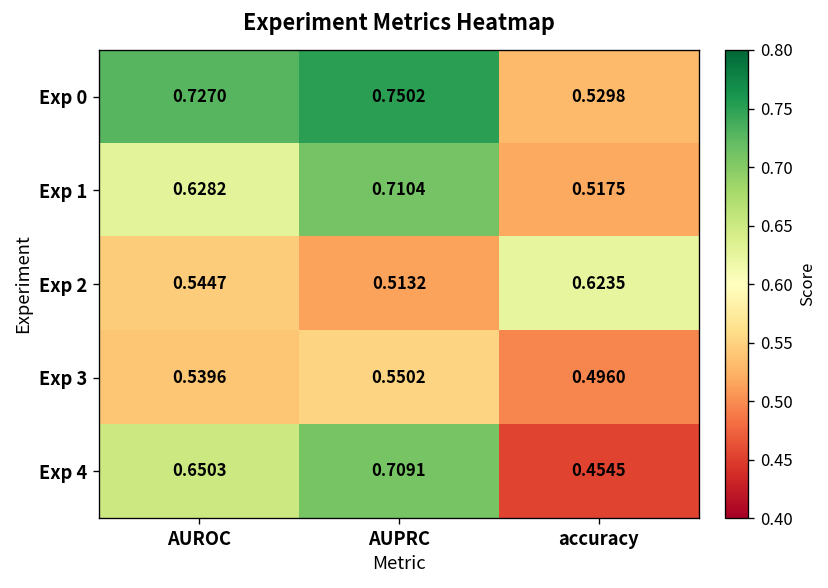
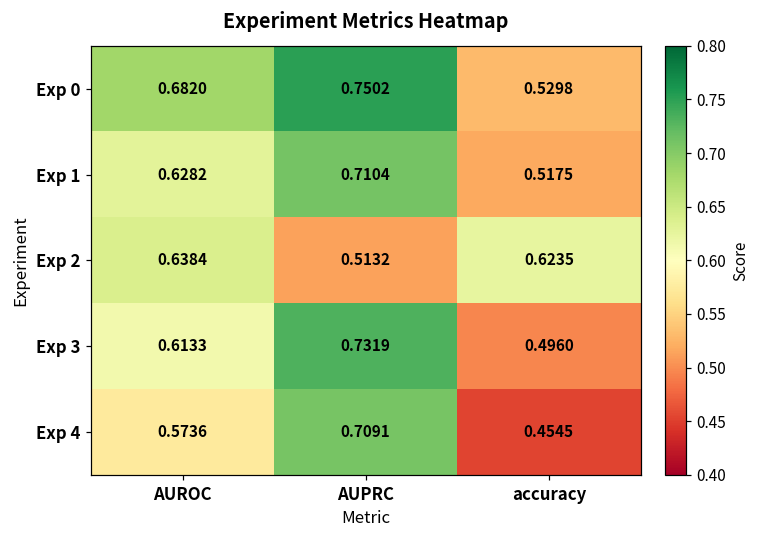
  {
    "Exp 0": {
-     "AUROC": 0.7270,
+     "AUROC": 0.6820,
      "AUPRC": 0.7502,
      "accuracy": 0.5298
    },
    "Exp 1": {
      "AUROC": 0.6282,
      "AUPRC": 0.7104,
      "accuracy": 0.5175
    },
    "Exp 2": {
-     "AUROC": 0.5447,
+     "AUROC": 0.6384,
      "AUPRC": 0.5132,
      "accuracy": 0.6235
    },
    "Exp 3": {
-     "AUROC": 0.5396,
-     "AUPRC": 0.5502,
+     "AUROC": 0.6133,
+     "AUPRC": 0.7319,
      "accuracy": 0.4960
    },
    "Exp 4": {
-     "AUROC": 0.6503,
+     "AUROC": 0.5736,
      "AUPRC": 0.7091,
      "accuracy": 0.4545
    }
  }
